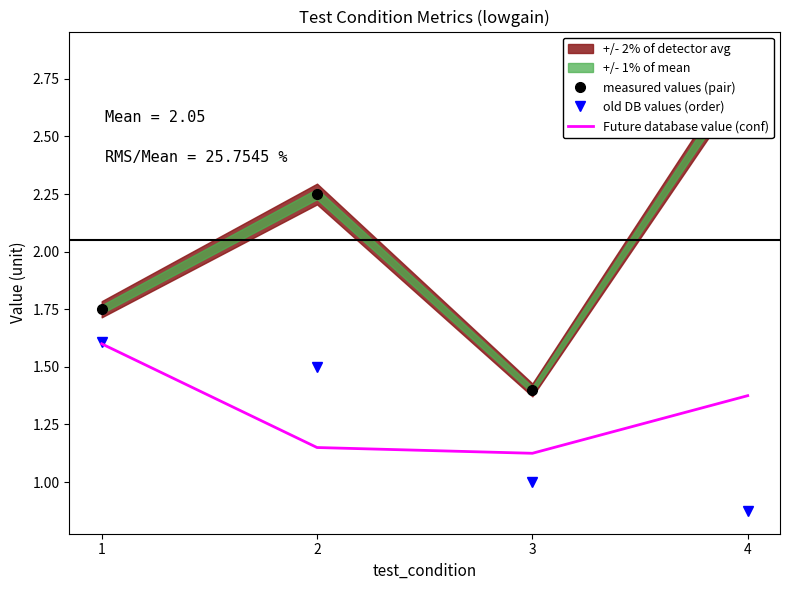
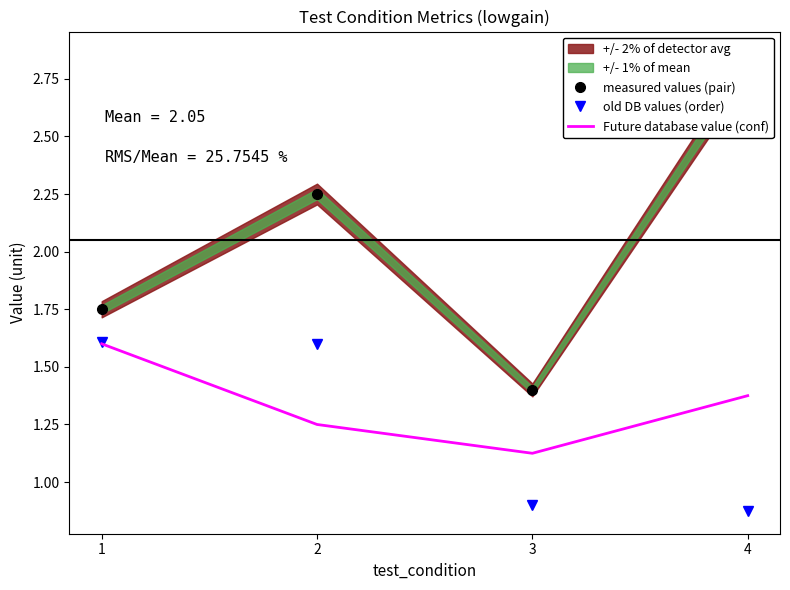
  {
    "measured values (pair)": {
      "1": 1.75,
      "2": 2.25,
      "3": 1.40
    },
    "old DB values (order)": {
-     "2": 1.5,
-     "3": 1.0,
+     "2": 1.6,
+     "3": 0.9,
      "4": 0.88
    },
    "Future database value (conf)": {
-     "2": 1.15,
+     "2": 1.25,
      "3": 1.13,
      "4": 1.38
    }
  }
